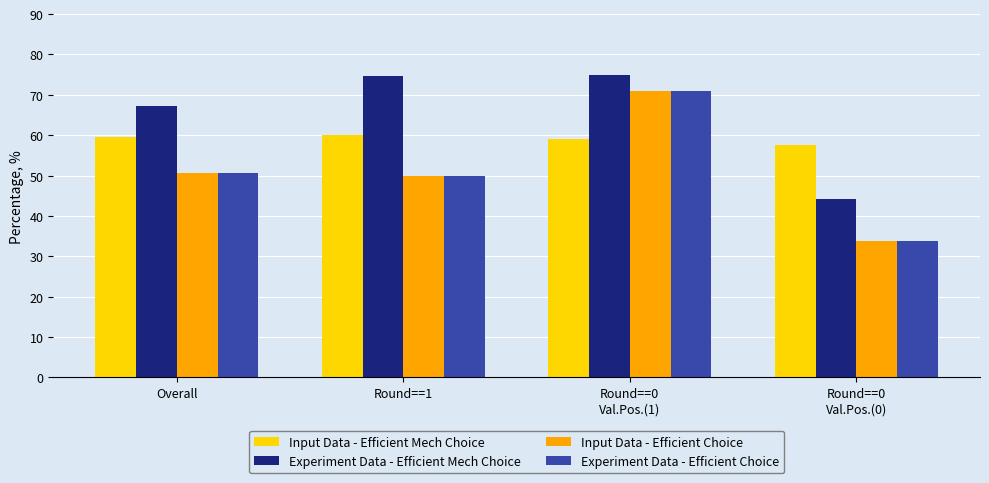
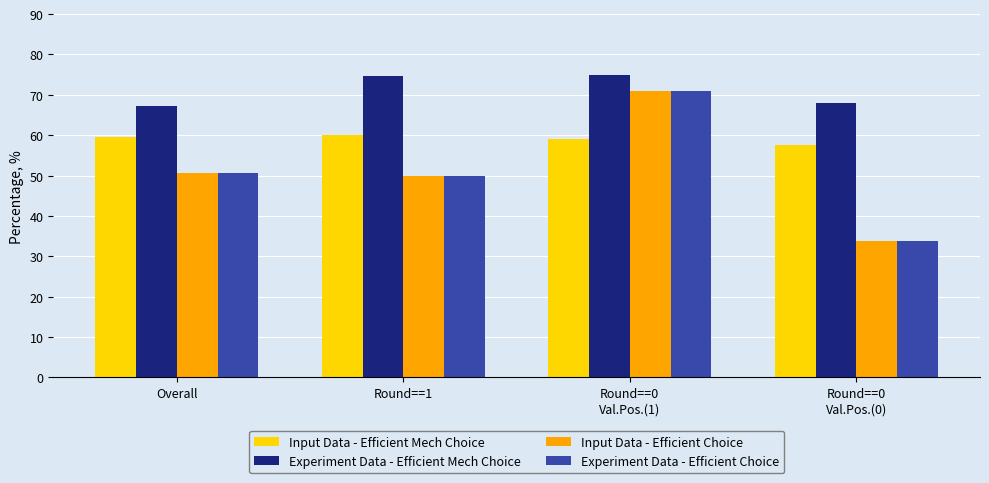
  {
    "Experiment Data - Efficient Mech Choice": {
      "Overall": 67,
      "Round==1": 75,
      "Round==0 Val.Pos.(1)": 75,
-     "Round==0 Val.Pos.(0)": 44
+     "Round==0 Val.Pos.(0)": 68
    },
    "Experiment Data - Efficient Choice": {
      "Overall": 51,
      "Round==1": 50,
      "Round==0 Val.Pos.(1)": 71,
      "Round==0 Val.Pos.(0)": 34
    }
  }
